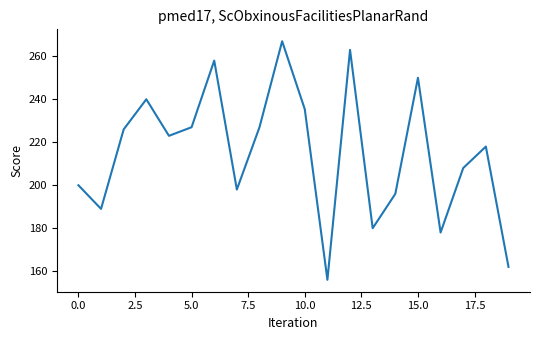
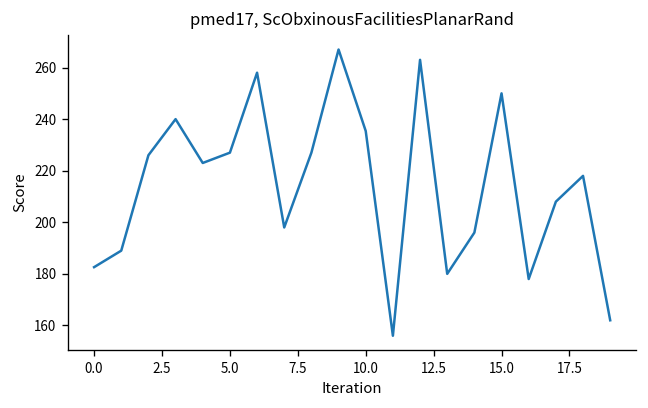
  {
-   "0.0": 200,
+   "0.0": 183,
    "5.0": 227,
    "10.0": 235,
    "15.0": 250
  }
